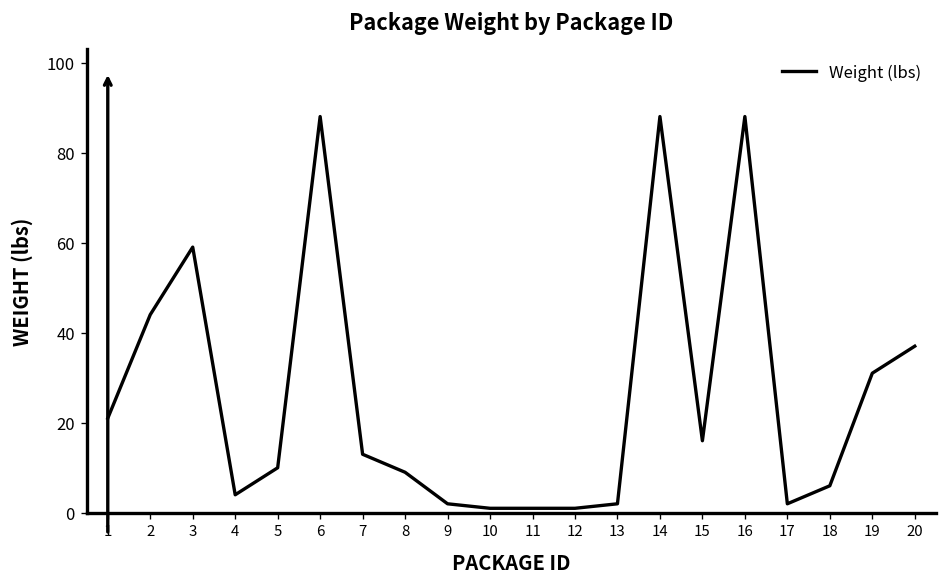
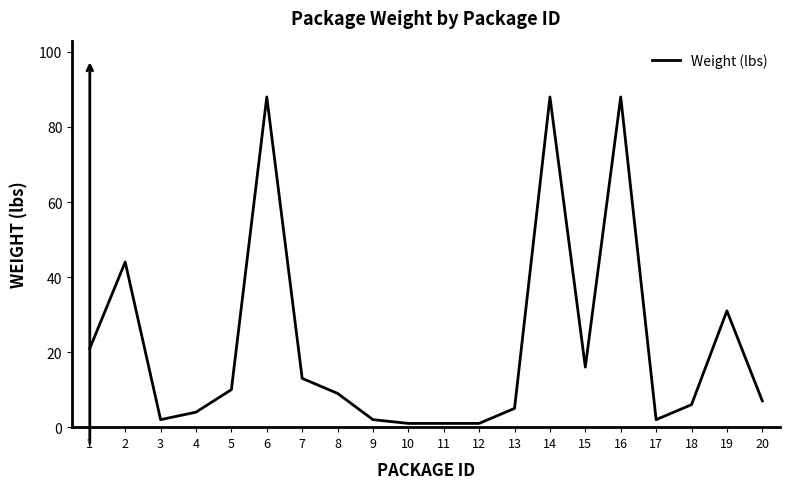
  {
    "1": 21,
    "2": 44,
-   "3": 59,
+   "3": 2,
    "4": 4,
    "5": 10,
    "6": 88,
    "7": 13,
    "8": 9,
    "9": 2,
    "10": 1,
    "11": 1,
    "12": 1,
-   "13": 2,
+   "13": 5,
    "14": 88,
    "15": 16,
    "16": 88,
    "17": 2,
    "18": 6,
    "19": 31,
-   "20": 37
+   "20": 7
  }
